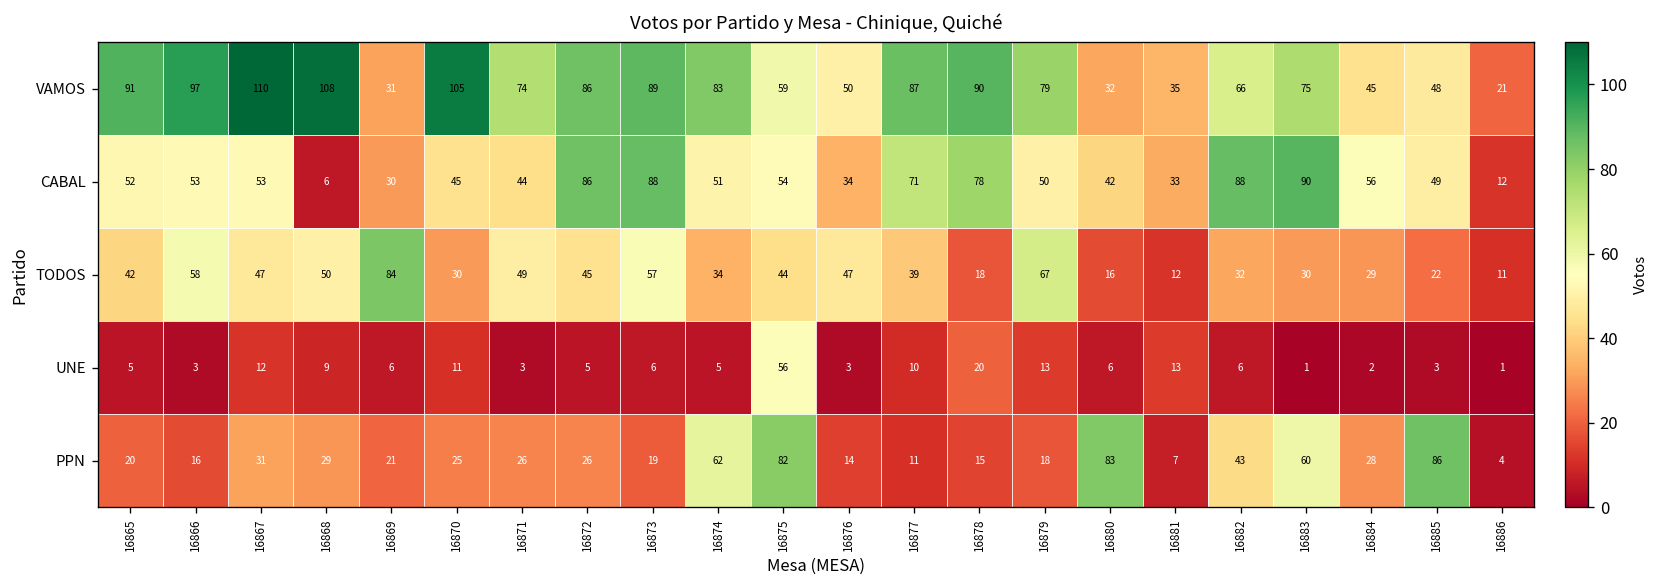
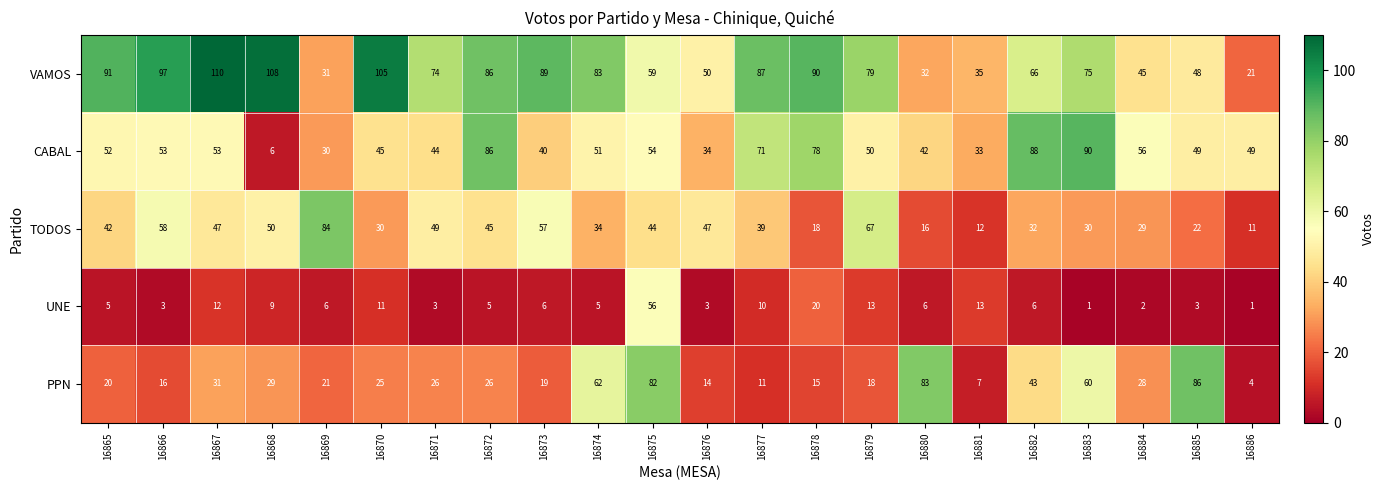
  {
    "VAMOS": {
      "16865": 91,
      "16866": 97,
      "16867": 110,
      "16868": 108,
      "16869": 31,
      "16870": 105,
      "16871": 74,
      "16872": 86,
      "16873": 89,
      "16874": 83,
      "16875": 59,
      "16876": 50,
      "16877": 87,
      "16878": 90,
      "16879": 79,
      "16880": 32,
      "16881": 35,
      "16882": 66,
      "16883": 75,
      "16884": 45,
      "16885": 48,
      "16886": 21
    },
    "CABAL": {
      "16865": 52,
      "16866": 53,
      "16867": 53,
      "16868": 6,
      "16869": 30,
      "16870": 45,
      "16871": 44,
      "16872": 86,
-     "16873": 88,
+     "16873": 40,
      "16874": 51,
      "16875": 54,
      "16876": 34,
      "16877": 71,
      "16878": 78,
      "16879": 50,
      "16880": 42,
      "16881": 33,
      "16882": 88,
      "16883": 90,
      "16884": 56,
      "16885": 49,
-     "16886": 12
+     "16886": 49
    },
    "TODOS": {
      "16865": 42,
      "16866": 58,
      "16867": 47,
      "16868": 50,
      "16869": 84,
      "16870": 30,
      "16871": 49,
      "16872": 45,
      "16873": 57,
      "16874": 34,
      "16875": 44,
      "16876": 47,
      "16877": 39,
      "16878": 18,
      "16879": 67,
      "16880": 16,
      "16881": 12,
      "16882": 32,
      "16883": 30,
      "16884": 29,
      "16885": 22,
      "16886": 11
    },
    "UNE": {
      "16865": 5,
      "16866": 3,
      "16867": 12,
      "16868": 9,
      "16869": 6,
      "16870": 11,
      "16871": 3,
      "16872": 5,
      "16873": 6,
      "16874": 5,
      "16875": 56,
      "16876": 3,
      "16877": 10,
      "16878": 20,
      "16879": 13,
      "16880": 6,
      "16881": 13,
      "16882": 6,
      "16883": 1,
      "16884": 2,
      "16885": 3,
      "16886": 1
    },
    "PPN": {
      "16865": 20,
      "16866": 16,
      "16867": 31,
      "16868": 29,
      "16869": 21,
      "16870": 25,
      "16871": 26,
      "16872": 26,
      "16873": 19,
      "16874": 62,
      "16875": 82,
      "16876": 14,
      "16877": 11,
      "16878": 15,
      "16879": 18,
      "16880": 83,
      "16881": 7,
      "16882": 43,
      "16883": 60,
      "16884": 28,
      "16885": 86,
      "16886": 4
    }
  }
